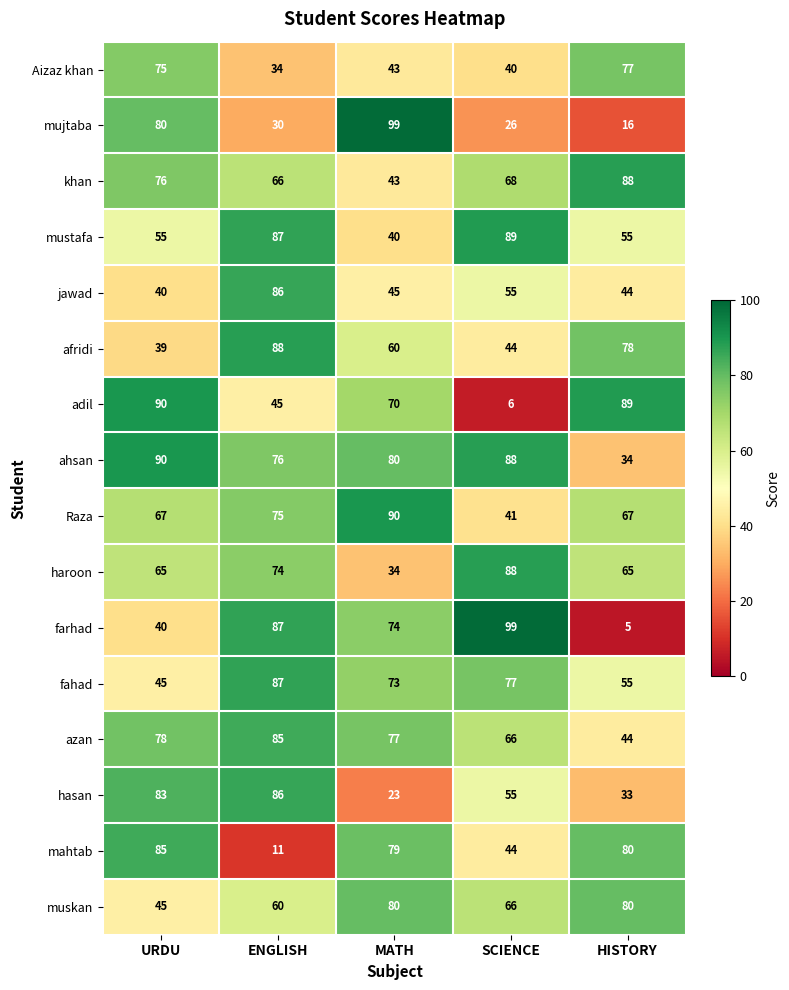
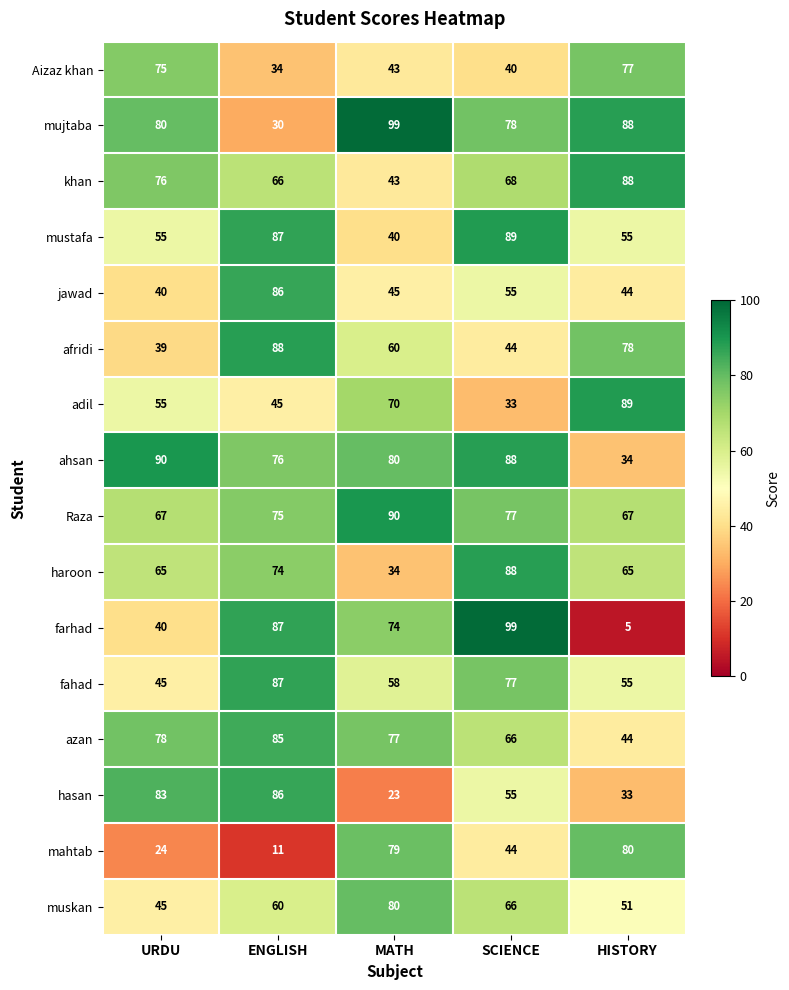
  {
    "Aizaz khan": {
      "URDU": 75,
      "ENGLISH": 34,
      "MATH": 43,
      "SCIENCE": 40,
      "HISTORY": 77
    },
    "mujtaba": {
      "URDU": 80,
      "ENGLISH": 30,
      "MATH": 99,
-     "SCIENCE": 26,
-     "HISTORY": 16
+     "SCIENCE": 78,
+     "HISTORY": 88
    },
    "khan": {
      "URDU": 76,
      "ENGLISH": 66,
      "MATH": 43,
      "SCIENCE": 68,
      "HISTORY": 88
    },
    "mustafa": {
      "URDU": 55,
      "ENGLISH": 87,
      "MATH": 40,
      "SCIENCE": 89,
      "HISTORY": 55
    },
    "jawad": {
      "URDU": 40,
      "ENGLISH": 86,
      "MATH": 45,
      "SCIENCE": 55,
      "HISTORY": 44
    },
    "afridi": {
      "URDU": 39,
      "ENGLISH": 88,
      "MATH": 60,
      "SCIENCE": 44,
      "HISTORY": 78
    },
    "adil": {
-     "URDU": 90,
+     "URDU": 55,
      "ENGLISH": 45,
      "MATH": 70,
-     "SCIENCE": 6,
+     "SCIENCE": 33,
      "HISTORY": 89
    },
    "ahsan": {
      "URDU": 90,
      "ENGLISH": 76,
      "MATH": 80,
      "SCIENCE": 88,
      "HISTORY": 34
    },
    "Raza": {
      "URDU": 67,
      "ENGLISH": 75,
      "MATH": 90,
-     "SCIENCE": 41,
+     "SCIENCE": 77,
      "HISTORY": 67
    },
    "haroon": {
      "URDU": 65,
      "ENGLISH": 74,
      "MATH": 34,
      "SCIENCE": 88,
      "HISTORY": 65
    },
    "farhad": {
      "URDU": 40,
      "ENGLISH": 87,
      "MATH": 74,
      "SCIENCE": 99,
      "HISTORY": 5
    },
    "fahad": {
      "URDU": 45,
      "ENGLISH": 87,
-     "MATH": 73,
+     "MATH": 58,
      "SCIENCE": 77,
      "HISTORY": 55
    },
    "azan": {
      "URDU": 78,
      "ENGLISH": 85,
      "MATH": 77,
      "SCIENCE": 66,
      "HISTORY": 44
    },
    "hasan": {
      "URDU": 83,
      "ENGLISH": 86,
      "MATH": 23,
      "SCIENCE": 55,
      "HISTORY": 33
    },
    "mahtab": {
-     "URDU": 85,
+     "URDU": 24,
      "ENGLISH": 11,
      "MATH": 79,
      "SCIENCE": 44,
      "HISTORY": 80
    },
    "muskan": {
      "URDU": 45,
      "ENGLISH": 60,
      "MATH": 80,
      "SCIENCE": 66,
-     "HISTORY": 80
+     "HISTORY": 51
    }
  }
